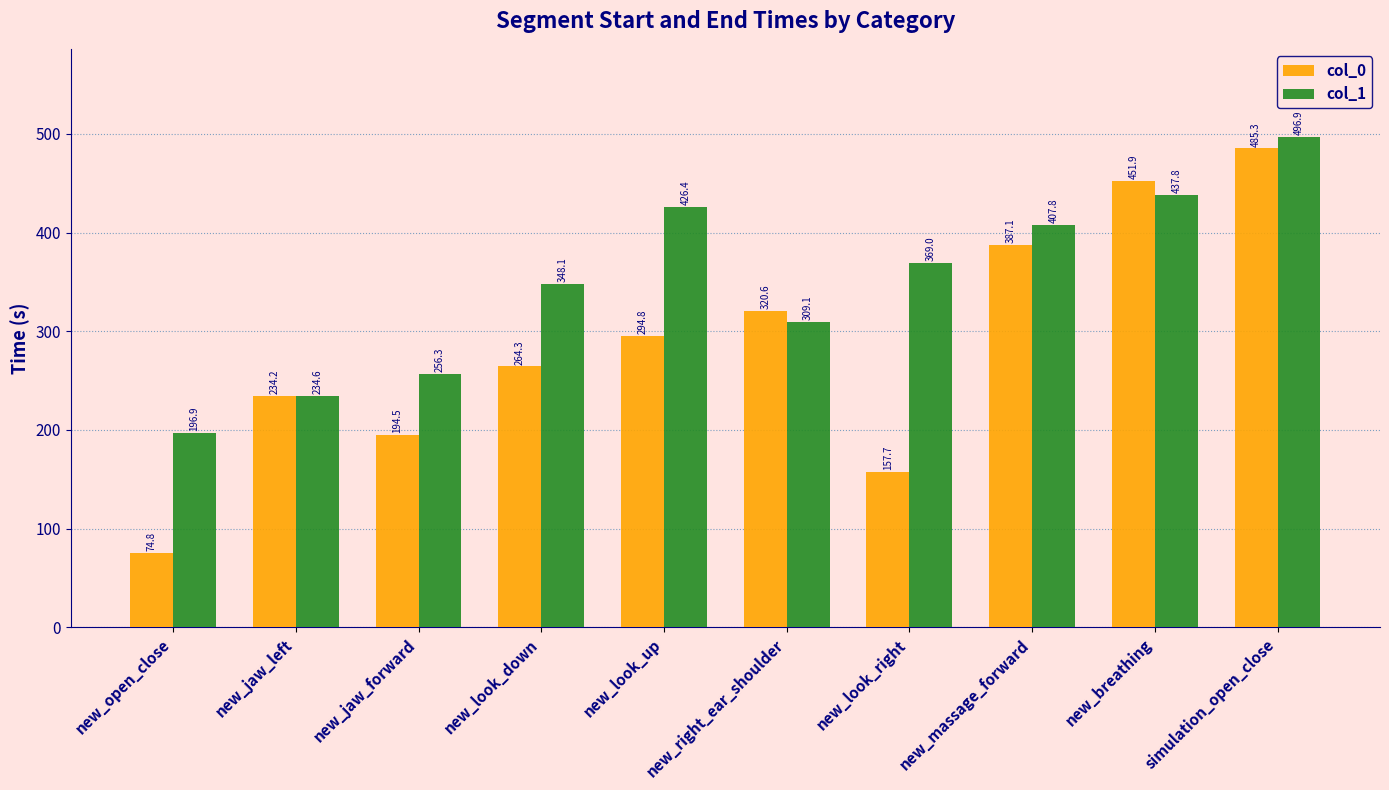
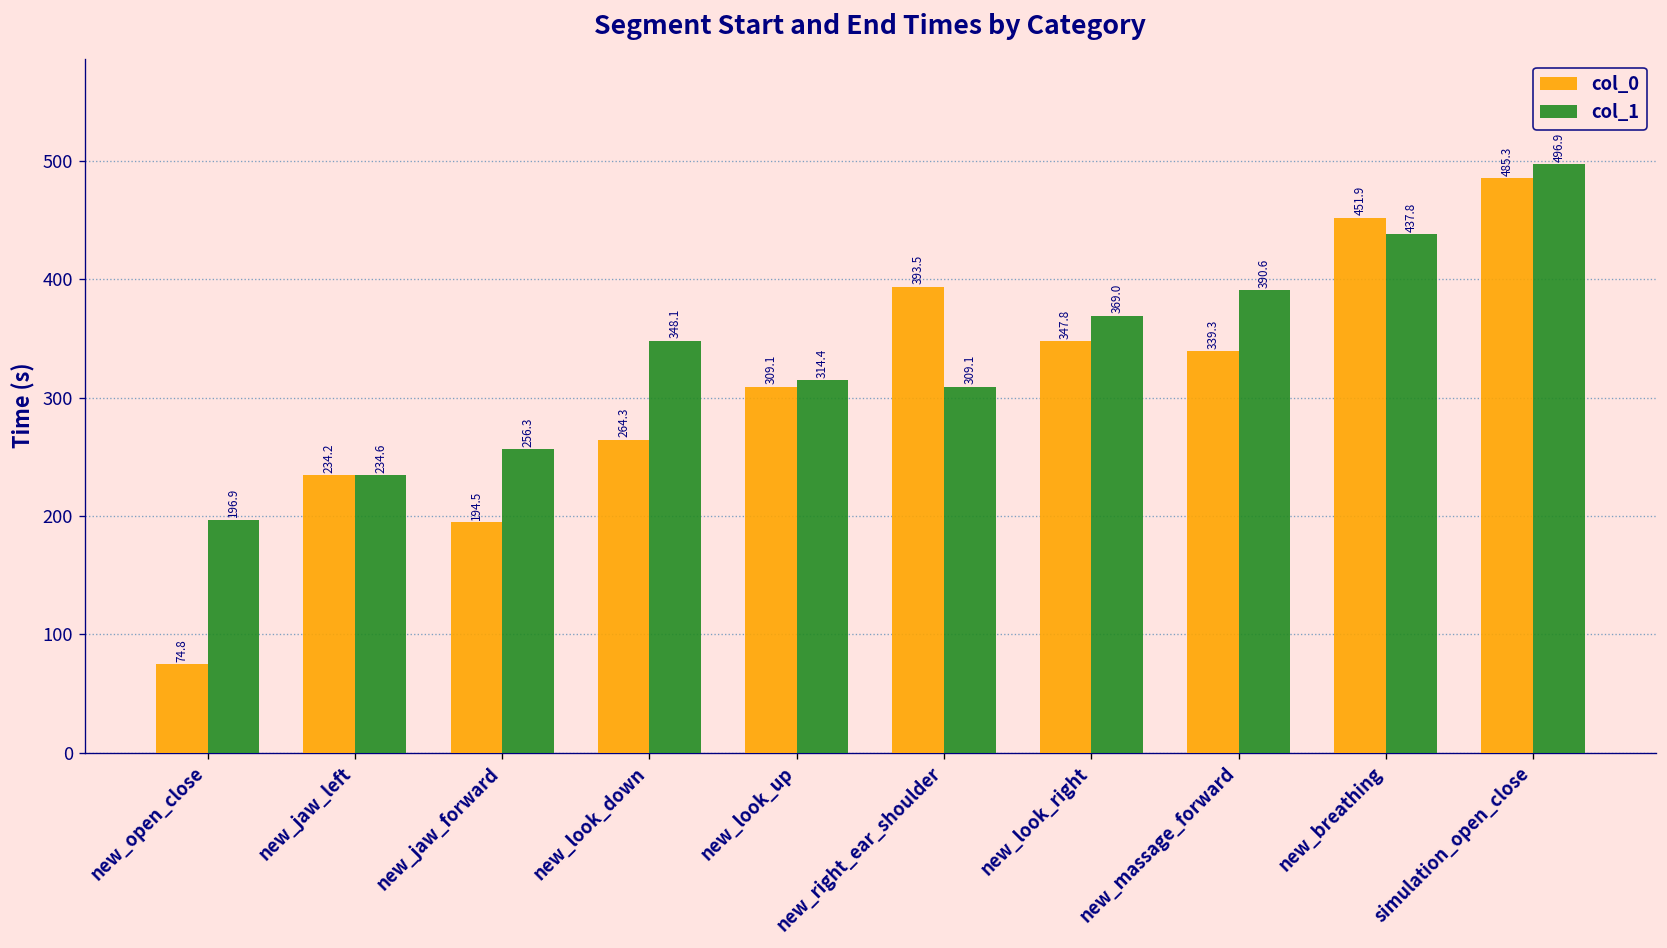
  {
    "col_0": {
      "new_open_close": 74.8,
      "new_jaw_left": 234.2,
      "new_jaw_forward": 194.5,
      "new_look_down": 264.3,
-     "new_look_up": 294.8,
-     "new_right_ear_shoulder": 320.6,
-     "new_look_right": 157.7,
-     "new_massage_forward": 387.1,
+     "new_look_up": 309.1,
+     "new_right_ear_shoulder": 393.5,
+     "new_look_right": 347.8,
+     "new_massage_forward": 339.3,
      "new_breathing": 451.9,
      "simulation_open_close": 485.3
    },
    "col_1": {
      "new_open_close": 196.9,
      "new_jaw_left": 234.6,
      "new_jaw_forward": 256.3,
      "new_look_down": 348.1,
-     "new_look_up": 426.4,
+     "new_look_up": 314.4,
      "new_right_ear_shoulder": 309.1,
      "new_look_right": 369.0,
-     "new_massage_forward": 407.8,
+     "new_massage_forward": 390.6,
      "new_breathing": 437.8,
      "simulation_open_close": 496.9
    }
  }
